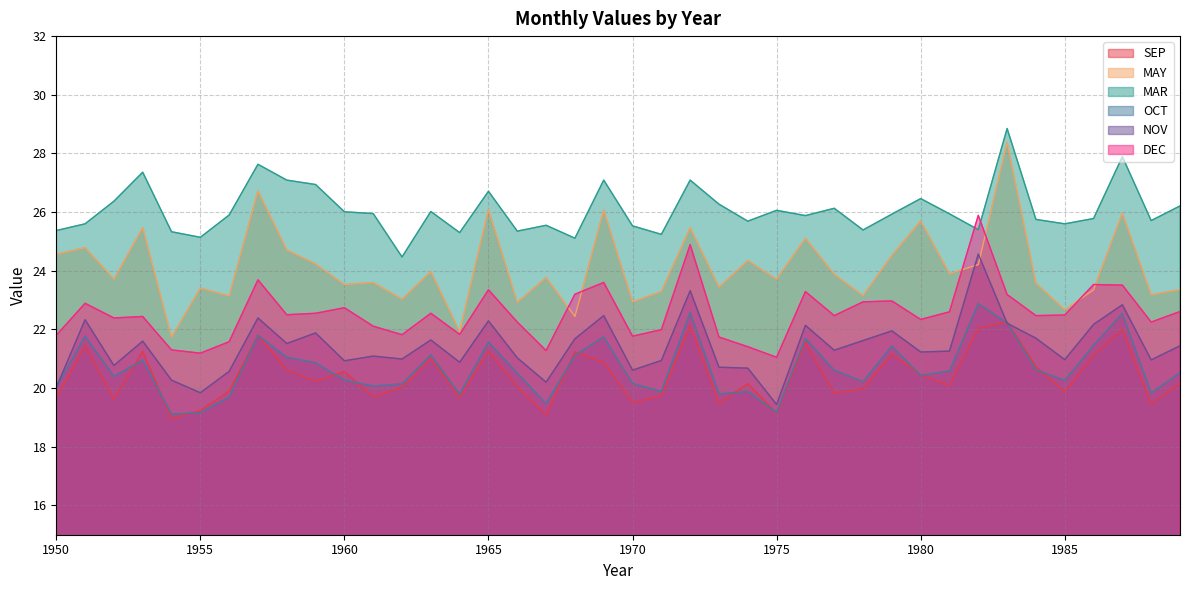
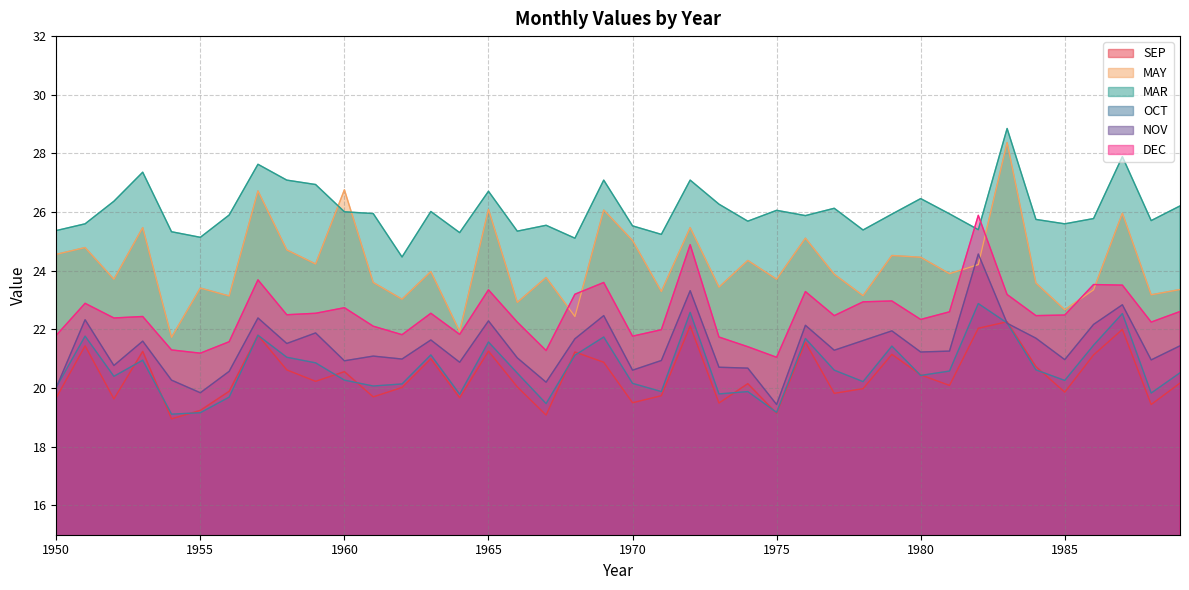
  {
    "MAY": {
      "1950": 24.6,
      "1955": 23.4,
-     "1960": 23.5,
+     "1960": 26.8,
      "1965": 26.1,
-     "1970": 22.9,
+     "1970": 25.0,
      "1975": 23.7,
-     "1980": 25.7,
+     "1980": 24.5,
      "1985": 22.7
    }
  }
